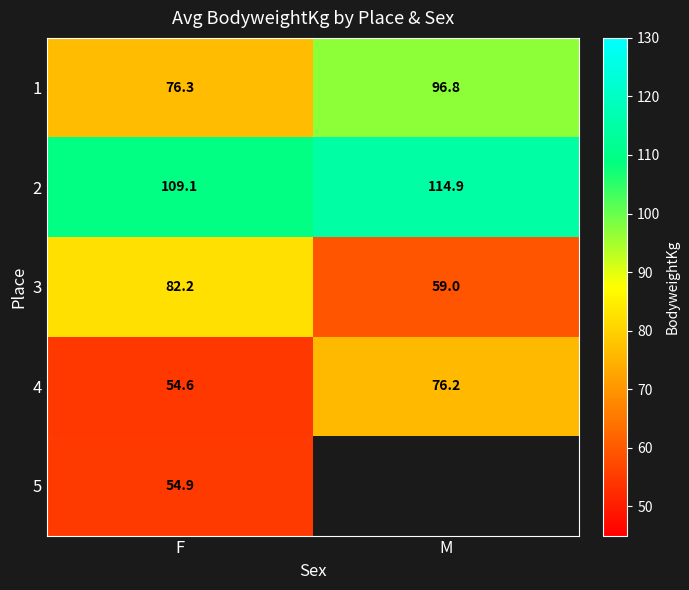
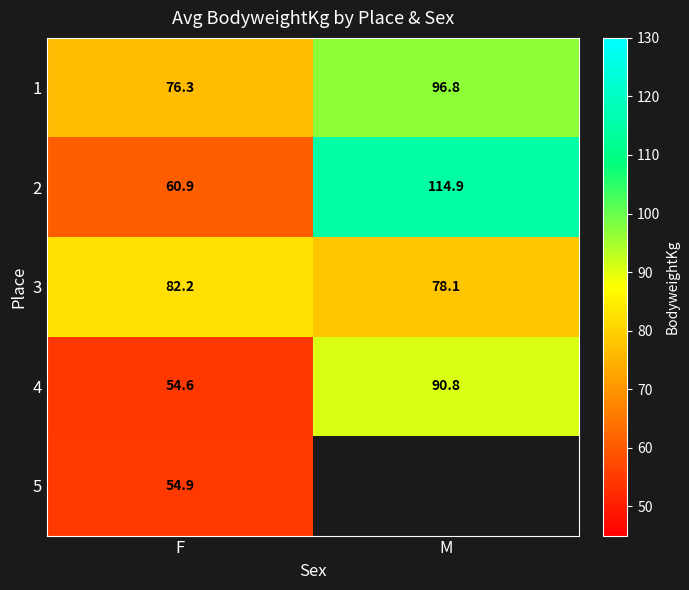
  {
    "1": {
      "F": 76.3,
      "M": 96.8
    },
    "2": {
-     "F": 109.1,
+     "F": 60.9,
      "M": 114.9
    },
    "3": {
      "F": 82.2,
-     "M": 59.0
+     "M": 78.1
    },
    "4": {
      "F": 54.6,
-     "M": 76.2
+     "M": 90.8
    },
    "5": {
      "F": 54.9
    }
  }
